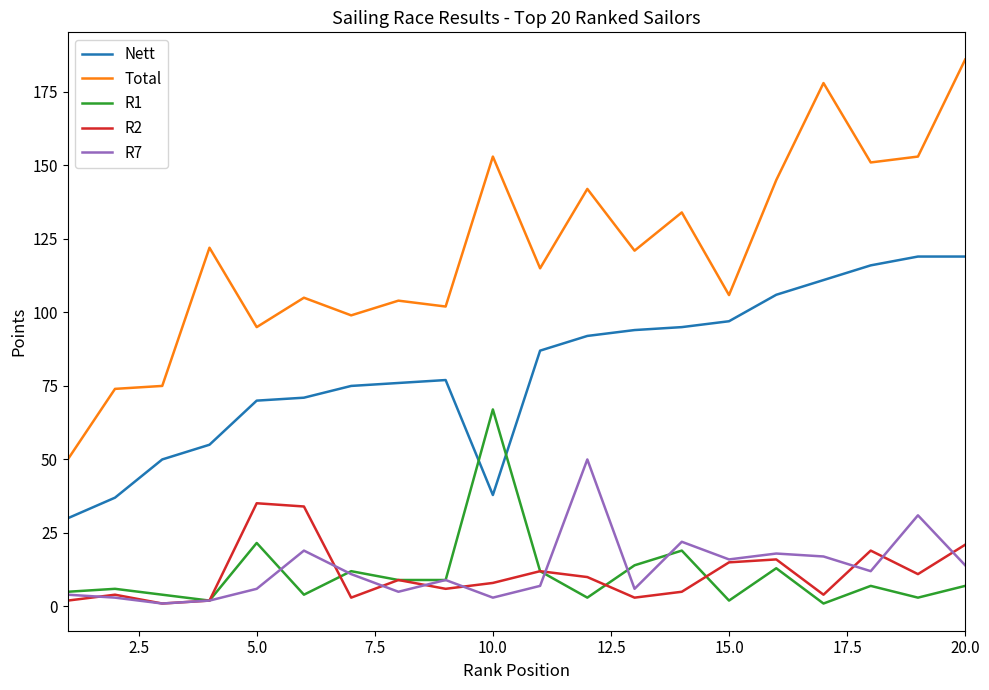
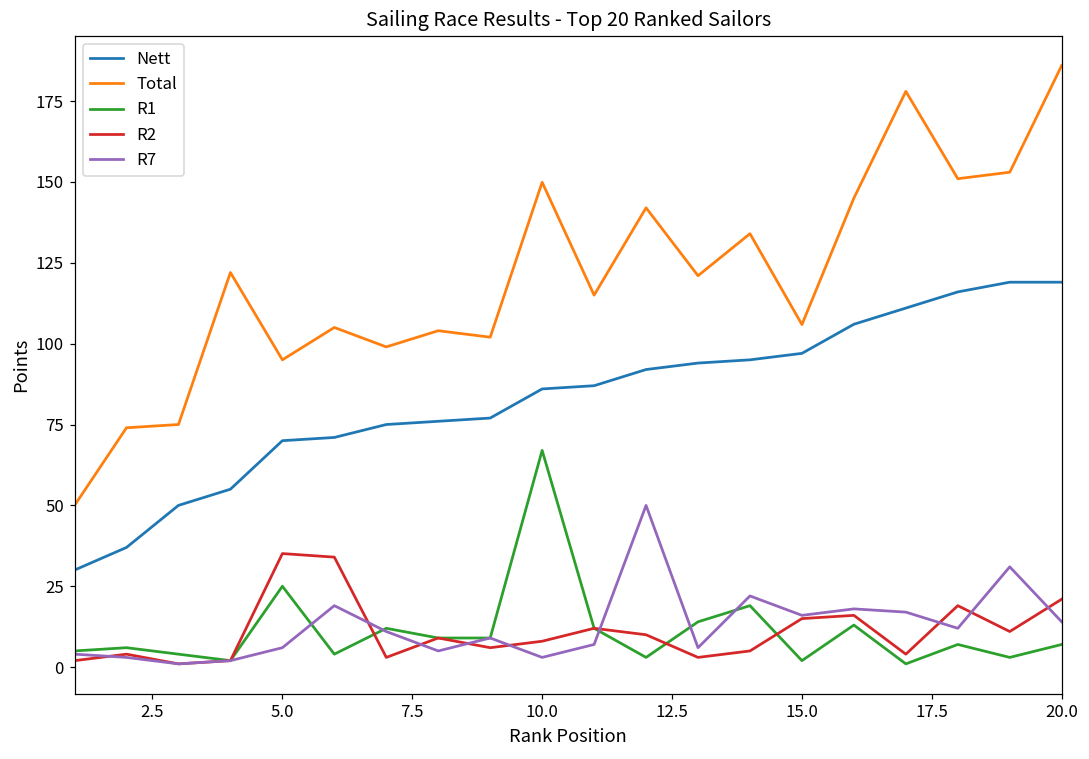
  {
    "Nett": {
      "5.0": 70,
-     "10.0": 38,
+     "10.0": 86,
      "15.0": 97,
      "20.0": 119
    },
    "Total": {
      "5.0": 95,
-     "10.0": 153,
+     "10.0": 150,
      "15.0": 106,
      "20.0": 186
    },
    "R1": {
-     "5.0": 22,
+     "5.0": 25,
      "10.0": 67,
      "15.0": 2,
      "20.0": 7
    },
    "R2": {
      "5.0": 35,
      "10.0": 8,
      "15.0": 15,
      "20.0": 21
    },
    "R7": {
      "5.0": 6,
      "10.0": 3,
      "15.0": 16,
      "20.0": 14
    }
  }
